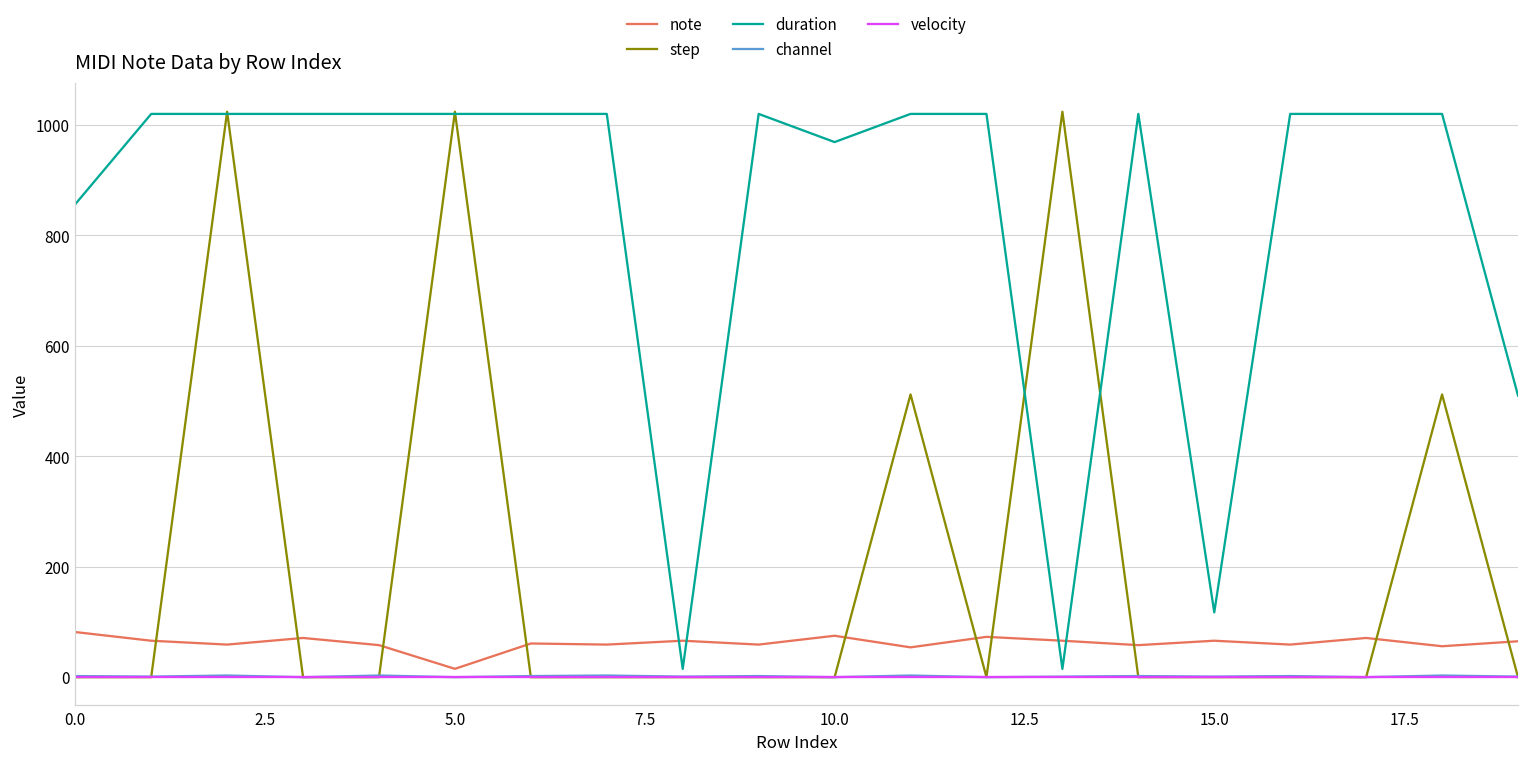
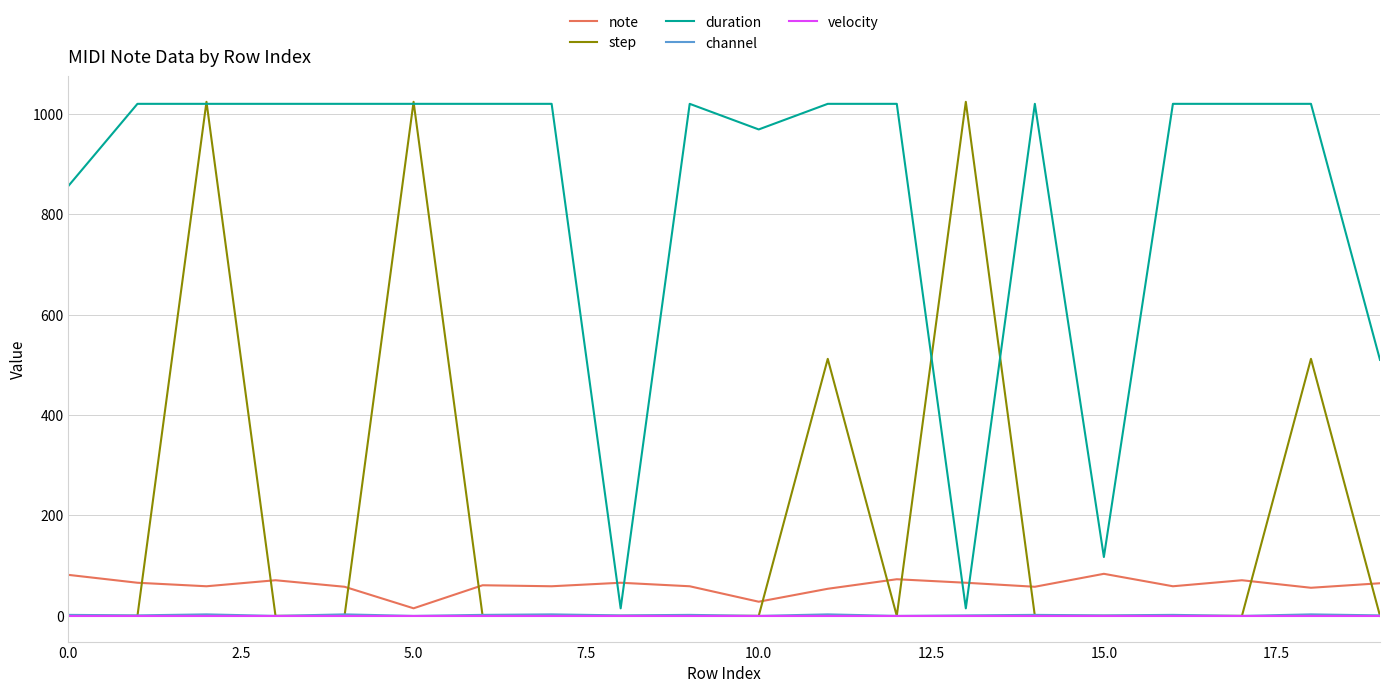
  {
    "note": {
      "0.0": 80,
      "5.0": 20,
-     "10.0": 80,
-     "15.0": 70
+     "10.0": 30,
+     "15.0": 80
    },
    "duration": {
      "0.0": 860,
      "10.0": 970,
      "15.0": 120
    }
  }
